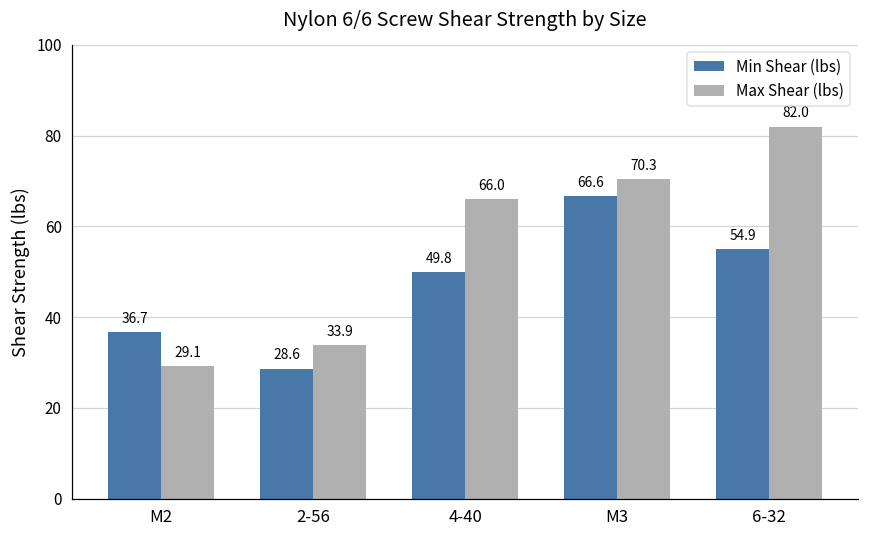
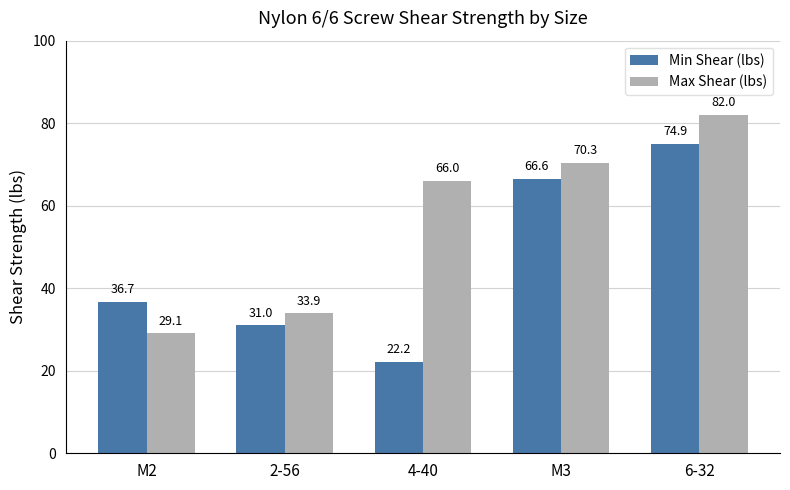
  {
    "Min Shear (lbs)": {
      "M2": 36.7,
-     "2-56": 28.6,
-     "4-40": 49.8,
+     "2-56": 31.0,
+     "4-40": 22.2,
      "M3": 66.6,
-     "6-32": 54.9
+     "6-32": 74.9
    },
    "Max Shear (lbs)": {
      "M2": 29.1,
      "2-56": 33.9,
      "4-40": 66.0,
      "M3": 70.3,
      "6-32": 82.0
    }
  }
